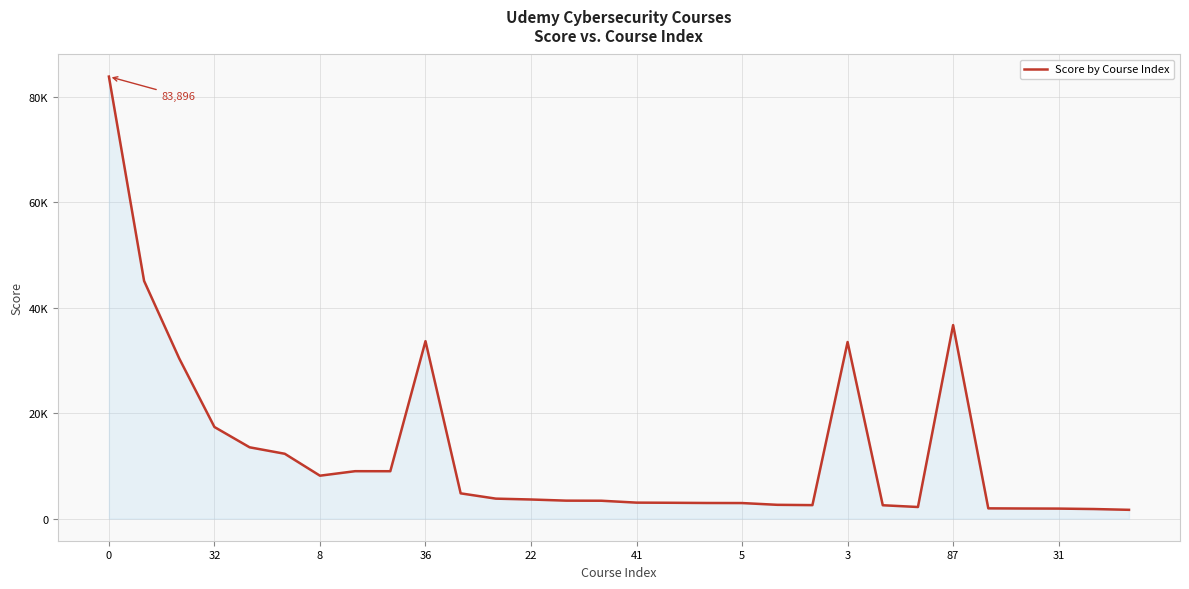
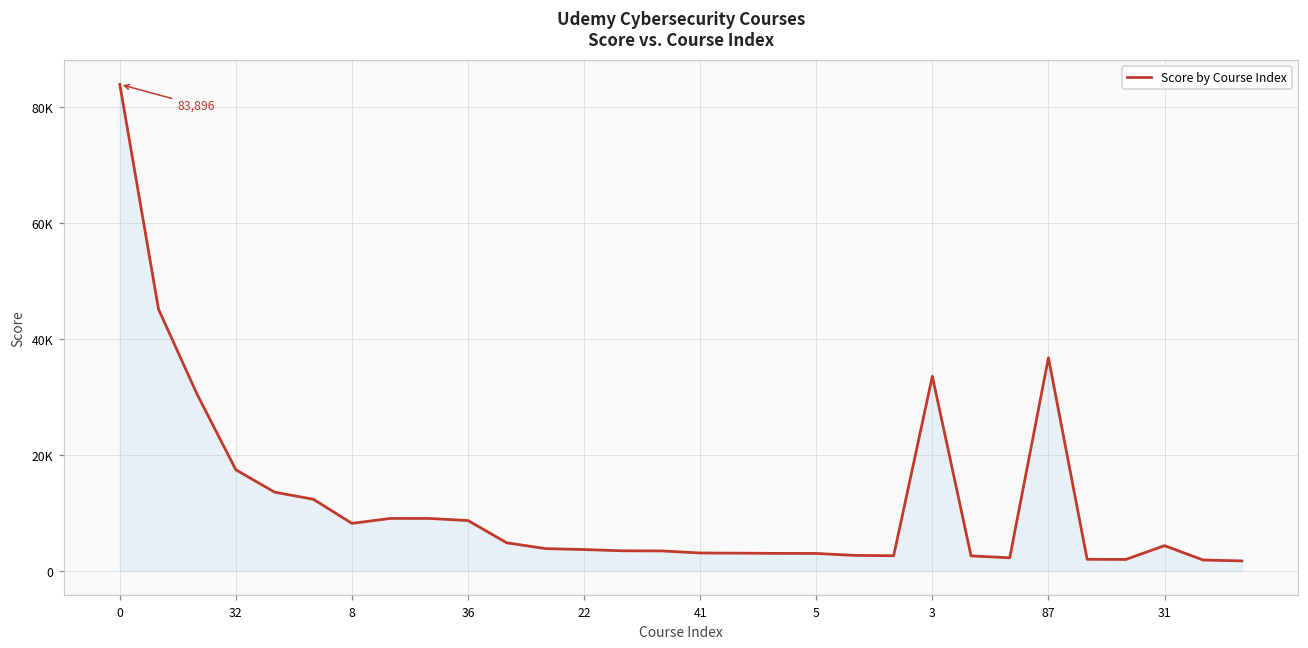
  {
    "32": 17000,
    "8": 8000,
-   "36": 34000,
+   "36": 9000,
    "22": 4000,
    "41": 3000,
    "5": 3000,
    "3": 34000,
    "87": 37000,
-   "31": 2000
+   "31": 4000
  }
